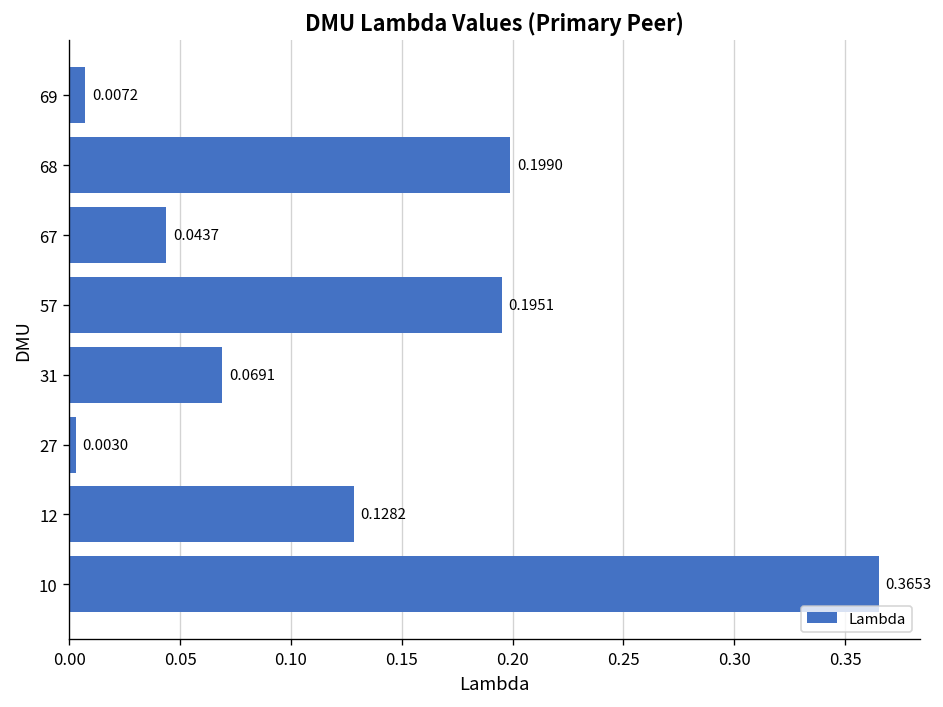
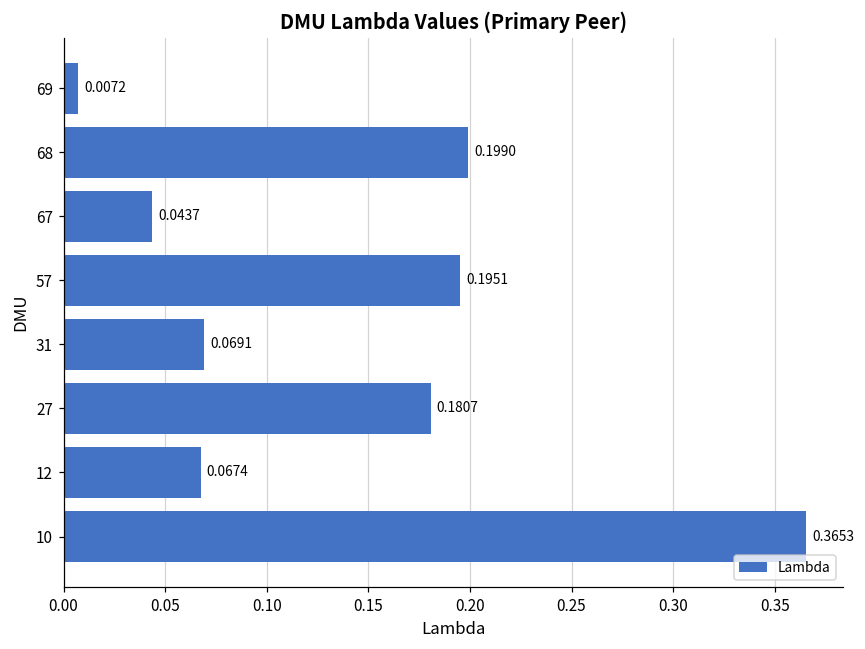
  {
    "69": 0.0072,
    "68": 0.1990,
    "67": 0.0437,
    "57": 0.1951,
    "31": 0.0691,
-   "27": 0.0030,
-   "12": 0.1282,
+   "27": 0.1807,
+   "12": 0.0674,
    "10": 0.3653
  }
